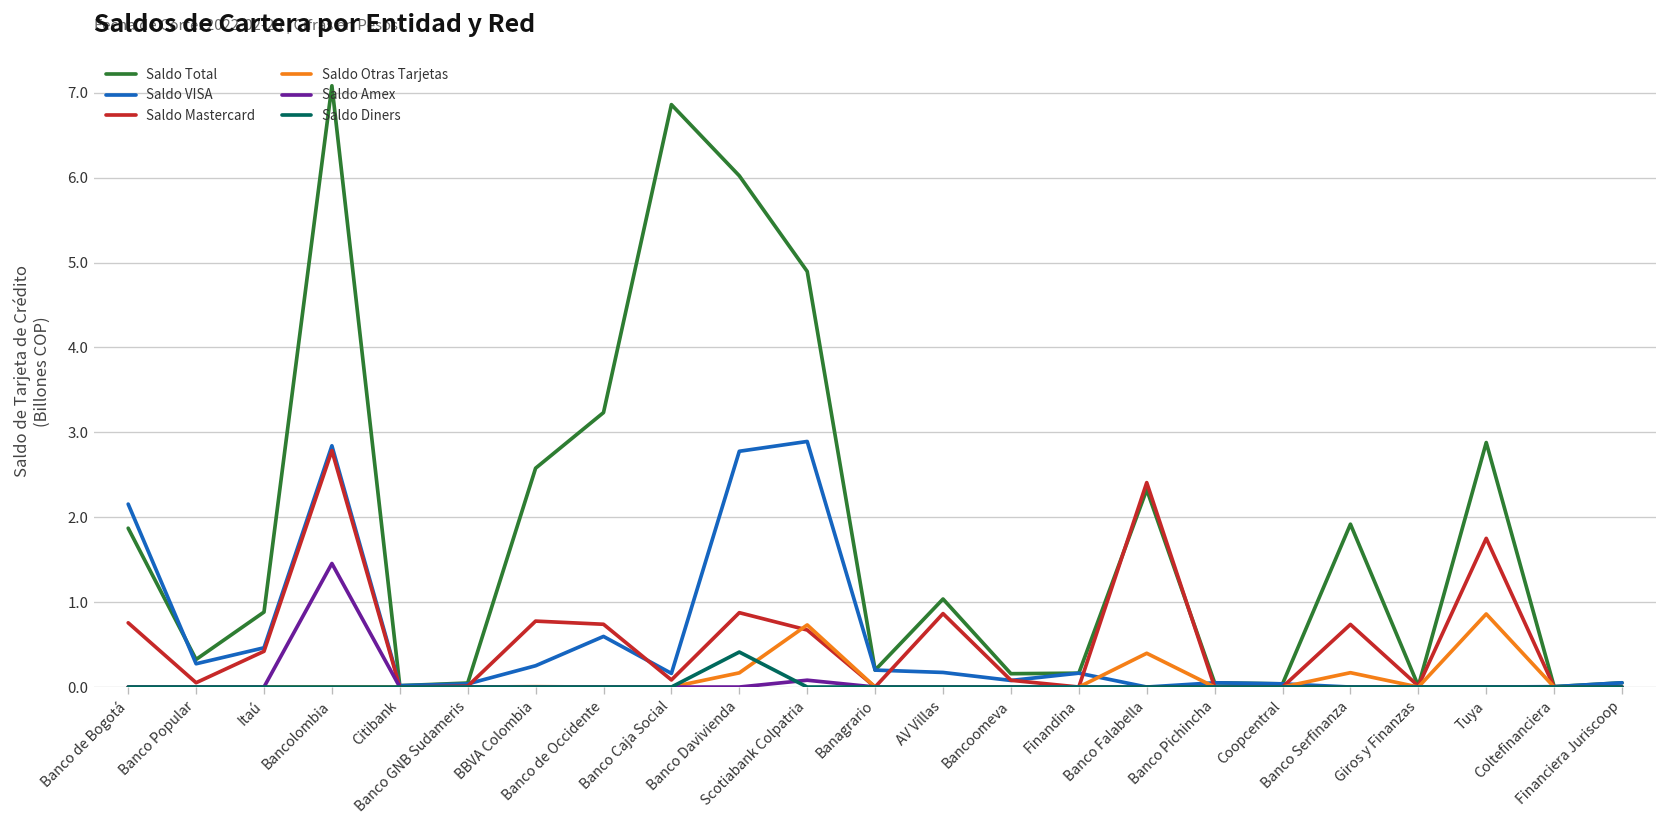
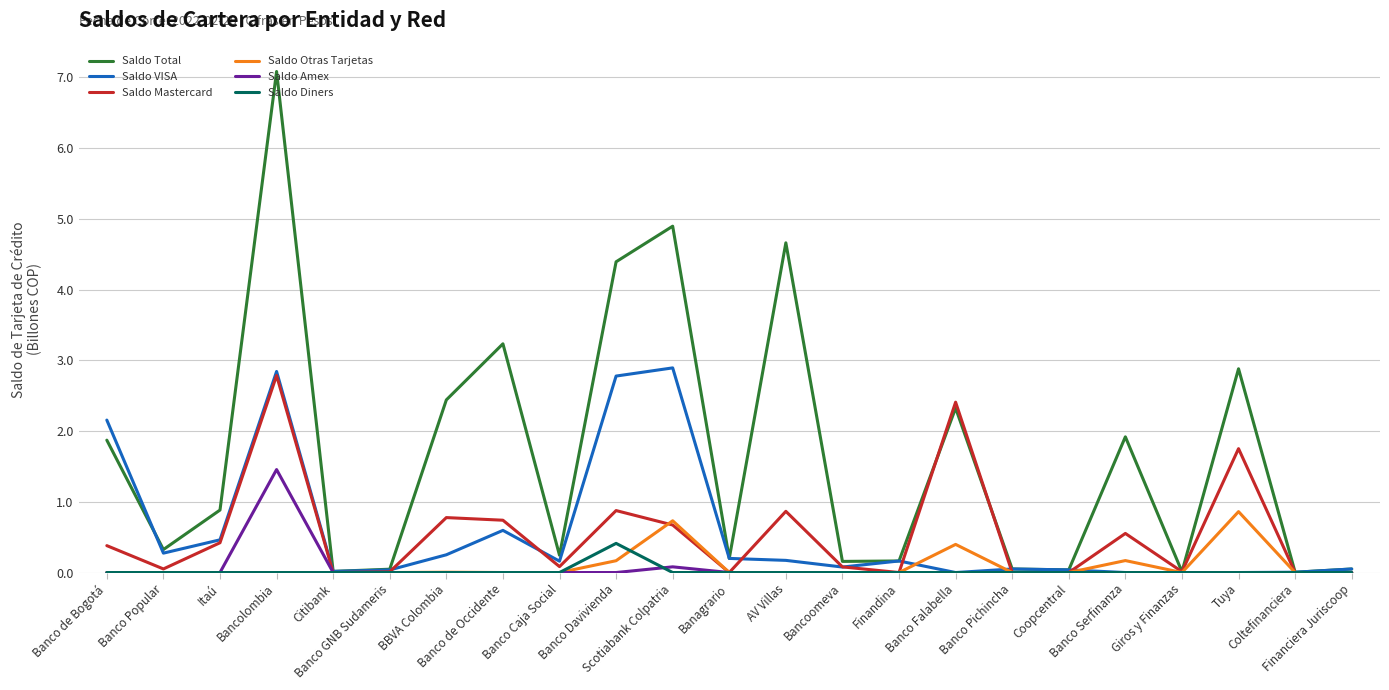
  {
    "Saldo Total": {
      "Banco de Bogotá": 1.9,
      "Banco Popular": 0.3,
      "Itaú": 0.9,
      "Bancolombia": 7.1,
-     "BBVA Colombia": 2.6,
+     "BBVA Colombia": 2.4,
      "Banco de Occidente": 3.2,
-     "Banco Caja Social": 6.9,
-     "Banco Davivienda": 6.0,
+     "Banco Caja Social": 0.2,
+     "Banco Davivienda": 4.4,
      "Scotiabank Colpatria": 4.9,
-     "AV Villas": 1.0,
+     "AV Villas": 4.7,
      "Bancoomeva": 0.2,
      "Banco Falabella": 2.3,
      "Banco Serfinanza": 1.9,
      "Tuya": 2.9
    },
    "Saldo VISA": {
      "Banco de Bogotá": 2.2,
      "Banco Popular": 0.3,
      "Itaú": 0.5,
      "Bancolombia": 2.8,
      "BBVA Colombia": 0.3,
      "Banco de Occidente": 0.6,
      "Banco Caja Social": 0.2,
      "Banco Davivienda": 2.8,
      "Scotiabank Colpatria": 2.9,
      "AV Villas": 0.2
    },
    "Saldo Mastercard": {
-     "Banco de Bogotá": 0.8,
+     "Banco de Bogotá": 0.4,
      "Banco Popular": 0.1,
      "Itaú": 0.4,
      "Bancolombia": 2.8,
      "BBVA Colombia": 0.8,
      "Banco de Occidente": 0.7,
      "Banco Caja Social": 0.1,
      "Banco Davivienda": 0.9,
      "Scotiabank Colpatria": 0.7,
      "AV Villas": 0.9,
      "Banco Falabella": 2.4,
-     "Banco Serfinanza": 0.7,
+     "Banco Serfinanza": 0.6,
      "Tuya": 1.8
    },
    "Saldo Otras Tarjetas": {
      "Banco Davivienda": 0.2,
      "Scotiabank Colpatria": 0.7,
      "Banco Falabella": 0.4,
      "Banco Serfinanza": 0.2,
      "Tuya": 0.9
    },
    "Saldo Amex": {
      "Bancolombia": 1.5,
      "Banco Davivienda": 0.0,
      "Scotiabank Colpatria": 0.1
    },
    "Saldo Diners": {
      "Banco Davivienda": 0.4,
      "Scotiabank Colpatria": 0.0
    }
  }
